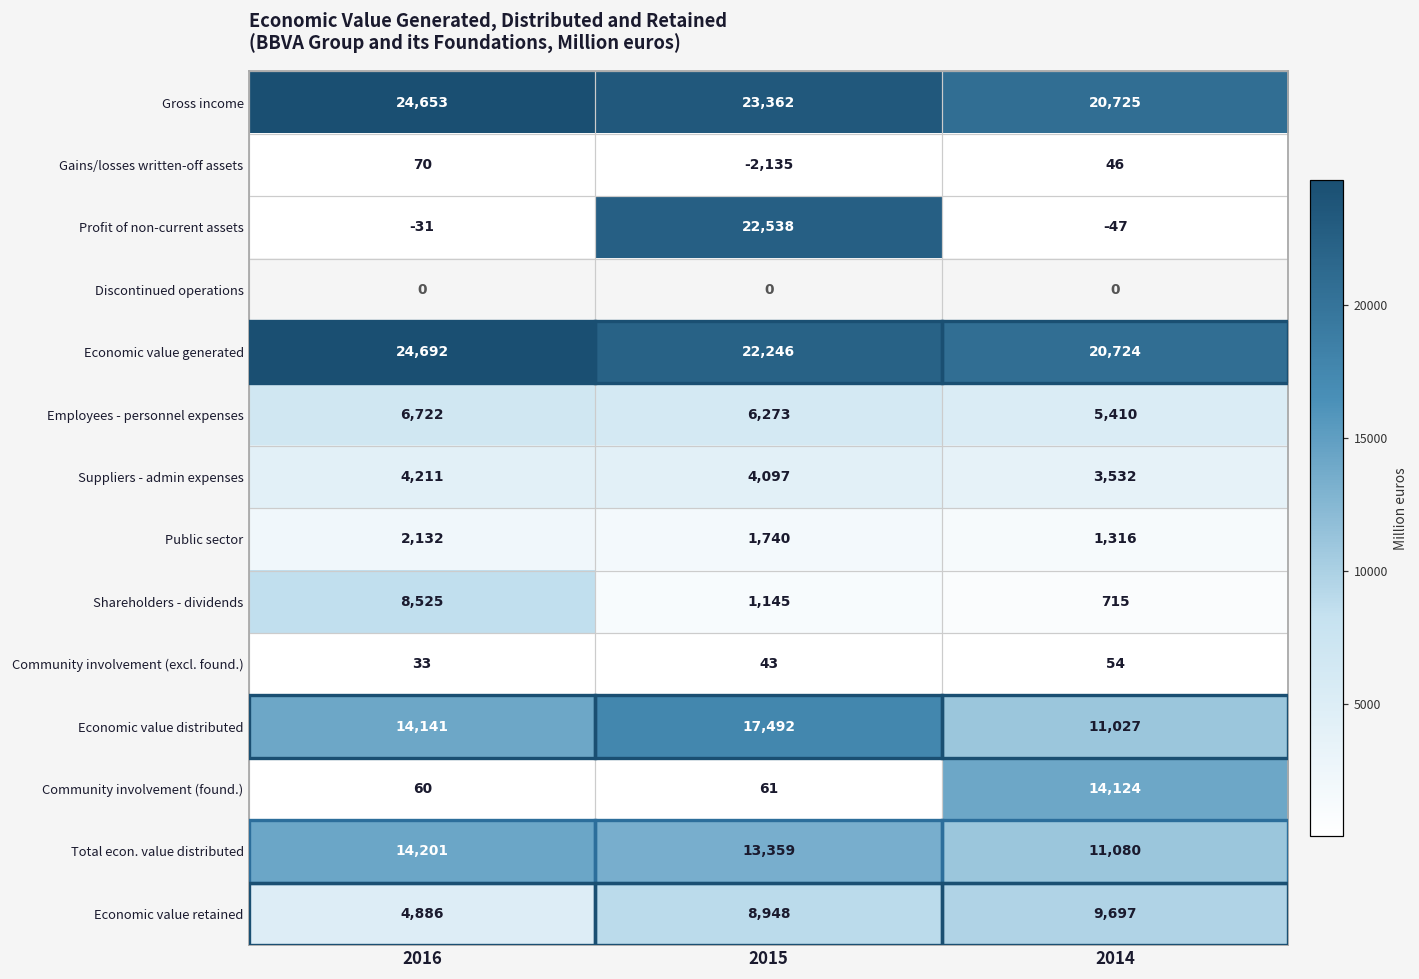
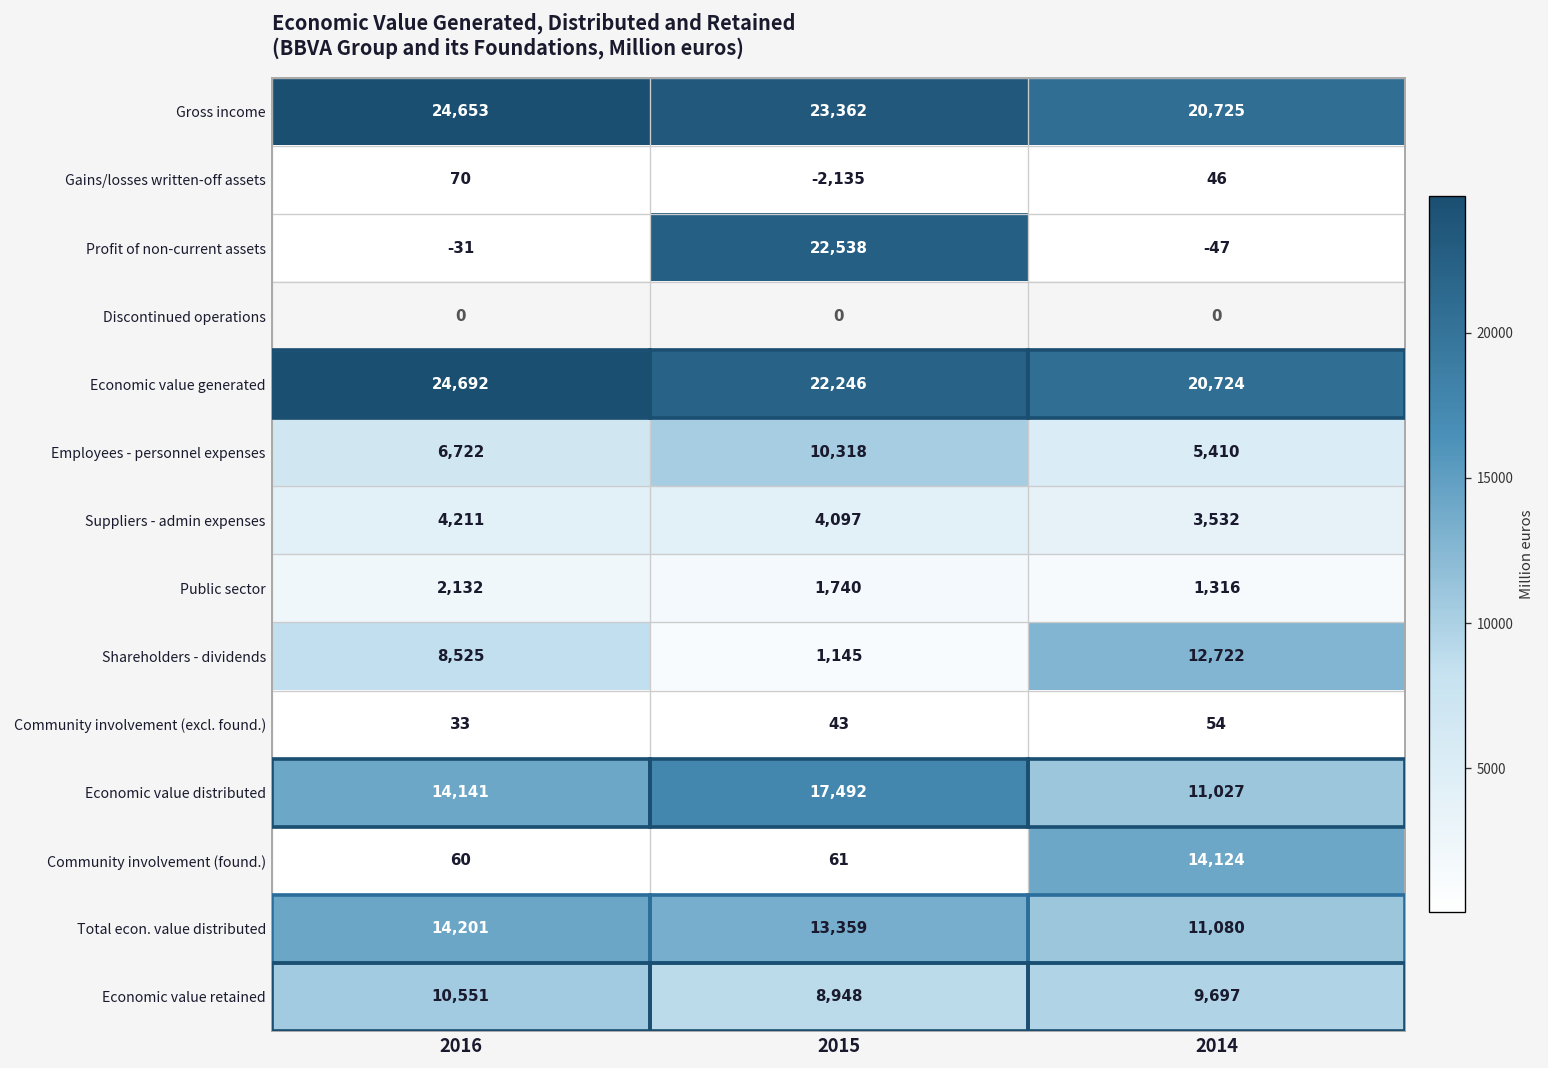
  {
    "Gross income": {
      "2016": "24,653",
      "2015": "23,362",
      "2014": "20,725"
    },
    "Gains/losses written-off assets": {
      "2016": "70",
      "2015": "-2,135",
      "2014": "46"
    },
    "Profit of non-current assets": {
      "2016": "-31",
      "2015": "22,538",
      "2014": "-47"
    },
    "Economic value generated": {
      "2016": "24,692",
      "2015": "22,246",
      "2014": "20,724"
    },
    "Employees - personnel expenses": {
      "2016": "6,722",
-     "2015": "6,273",
+     "2015": "10,318",
      "2014": "5,410"
    },
    "Suppliers - admin expenses": {
      "2016": "4,211",
      "2015": "4,097",
      "2014": "3,532"
    },
    "Public sector": {
      "2016": "2,132",
      "2015": "1,740",
      "2014": "1,316"
    },
    "Shareholders - dividends": {
      "2016": "8,525",
      "2015": "1,145",
-     "2014": "715"
+     "2014": "12,722"
    },
    "Community involvement (excl. found.)": {
      "2016": "33",
      "2015": "43",
      "2014": "54"
    },
    "Economic value distributed": {
      "2016": "14,141",
      "2015": "17,492",
      "2014": "11,027"
    },
    "Community involvement (found.)": {
      "2016": "60",
      "2015": "61",
      "2014": "14,124"
    },
    "Total econ. value distributed": {
      "2016": "14,201",
      "2015": "13,359",
      "2014": "11,080"
    },
    "Economic value retained": {
-     "2016": "4,886",
+     "2016": "10,551",
      "2015": "8,948",
      "2014": "9,697"
    }
  }
